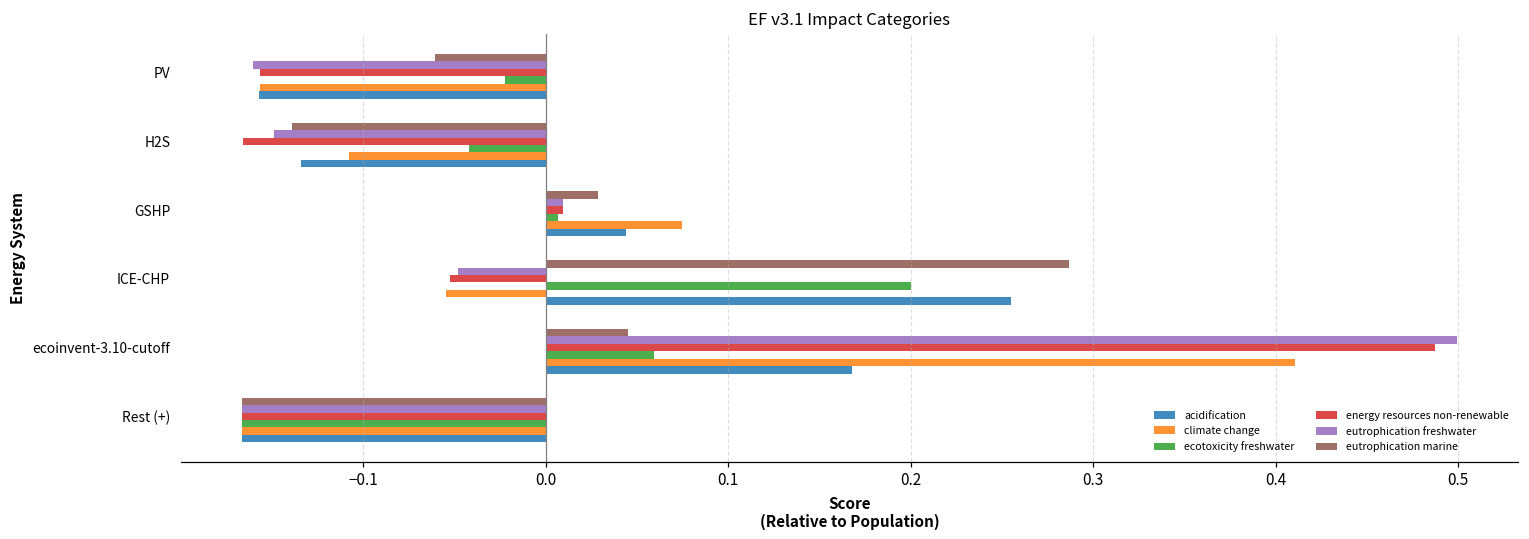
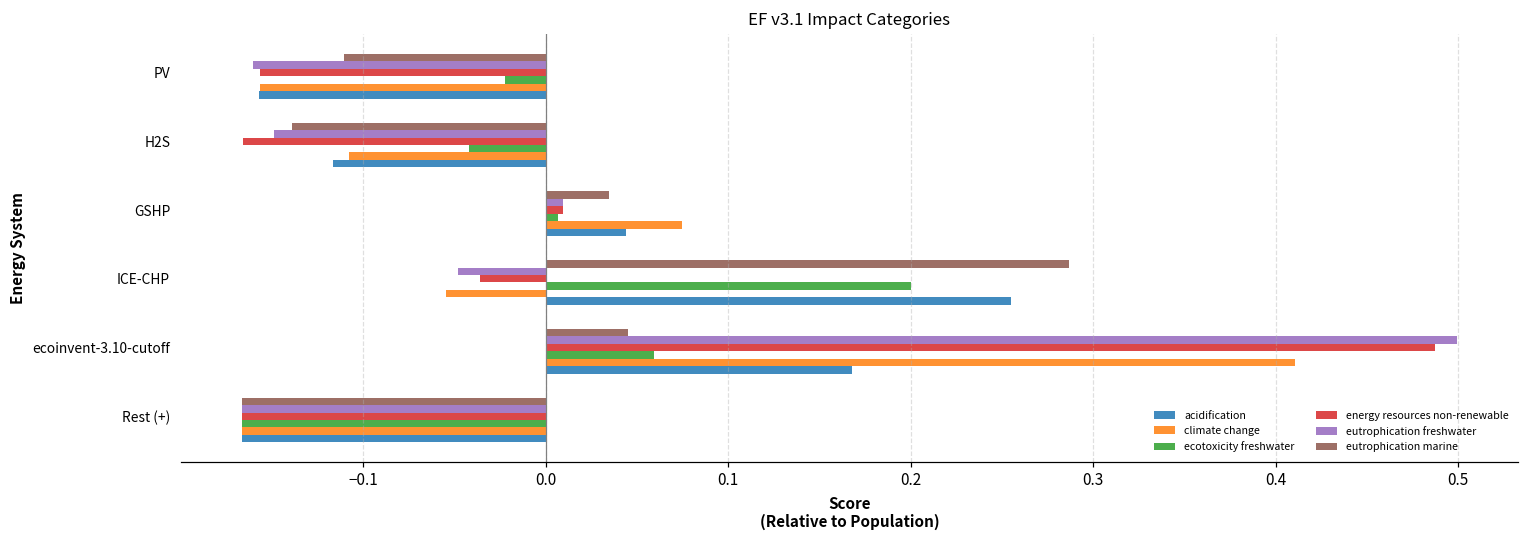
  {
    "acidification": {
      "PV": -0.157,
-     "H2S": -0.134,
+     "H2S": -0.117,
      "GSHP": 0.044,
      "ICE-CHP": 0.255,
      "ecoinvent-3.10-cutoff": 0.168,
      "Rest (+)": -0.167
    },
    "climate change": {
      "PV": -0.157,
      "H2S": -0.108,
      "GSHP": 0.075,
      "ICE-CHP": -0.054,
      "ecoinvent-3.10-cutoff": 0.411,
      "Rest (+)": -0.167
    },
    "ecotoxicity freshwater": {
      "PV": -0.022,
      "H2S": -0.042,
      "GSHP": 0.007,
      "ICE-CHP": 0.200,
      "ecoinvent-3.10-cutoff": 0.059,
      "Rest (+)": -0.167
    },
    "energy resources non-renewable": {
      "PV": -0.156,
      "H2S": -0.166,
      "GSHP": 0.009,
-     "ICE-CHP": -0.052,
+     "ICE-CHP": -0.036,
      "ecoinvent-3.10-cutoff": 0.487,
      "Rest (+)": -0.167
    },
    "eutrophication freshwater": {
      "PV": -0.160,
      "H2S": -0.149,
      "GSHP": 0.010,
      "ICE-CHP": -0.048,
      "ecoinvent-3.10-cutoff": 0.499,
      "Rest (+)": -0.167
    },
    "eutrophication marine": {
-     "PV": -0.061,
+     "PV": -0.111,
      "H2S": -0.139,
-     "GSHP": 0.029,
+     "GSHP": 0.035,
      "ICE-CHP": 0.287,
      "ecoinvent-3.10-cutoff": 0.045,
      "Rest (+)": -0.167
    }
  }
